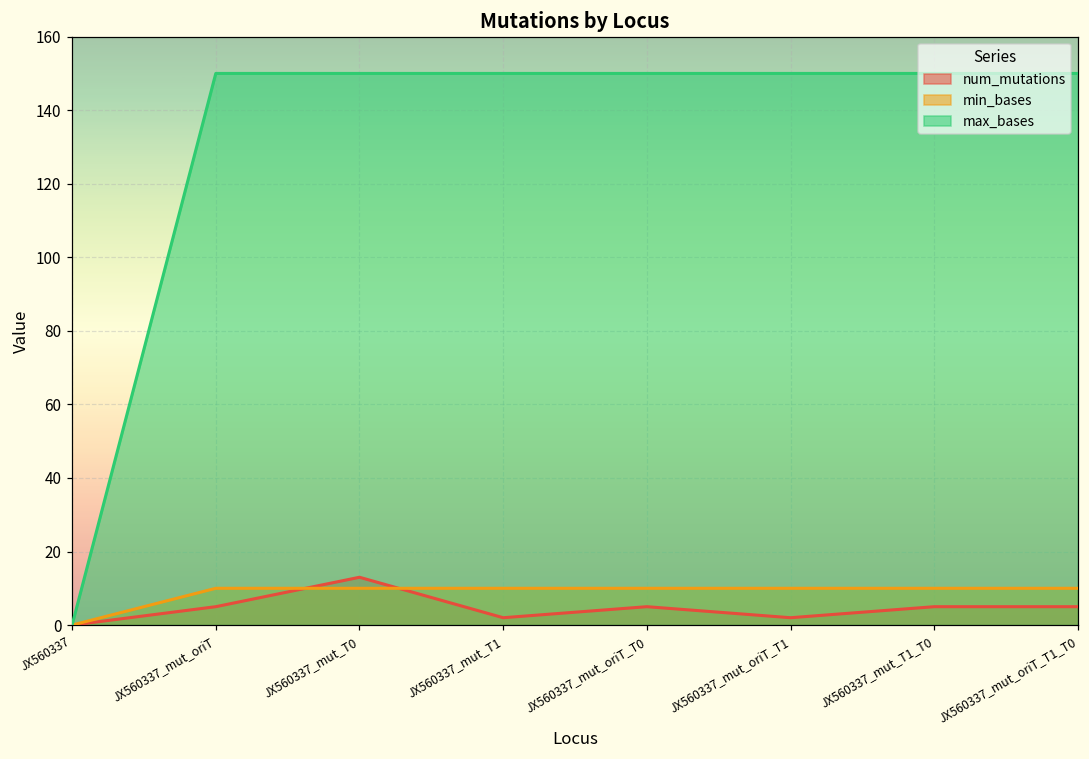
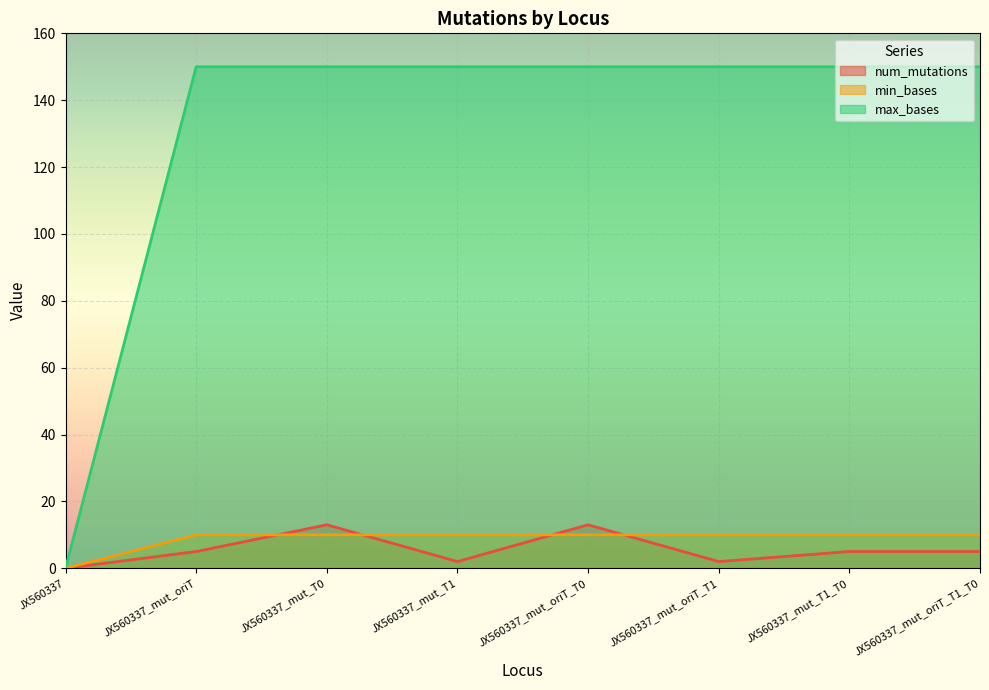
  {
    "num_mutations": {
      "JX560337_mut_oriT": 5,
      "JX560337_mut_T0": 13,
      "JX560337_mut_T1": 2,
-     "JX560337_mut_oriT_T0": 5,
+     "JX560337_mut_oriT_T0": 13,
      "JX560337_mut_oriT_T1": 2,
      "JX560337_mut_T1_T0": 5,
      "JX560337_mut_oriT_T1_T0": 5
    },
    "min_bases": {
      "JX560337_mut_oriT": 10,
      "JX560337_mut_T0": 10,
      "JX560337_mut_T1": 10,
      "JX560337_mut_oriT_T0": 10,
      "JX560337_mut_oriT_T1": 10,
      "JX560337_mut_T1_T0": 10,
      "JX560337_mut_oriT_T1_T0": 10
    },
    "max_bases": {
      "JX560337_mut_oriT": 150,
      "JX560337_mut_T0": 150,
      "JX560337_mut_T1": 150,
      "JX560337_mut_oriT_T0": 150,
      "JX560337_mut_oriT_T1": 150,
      "JX560337_mut_oriT_T1_T0": 150
    }
  }
